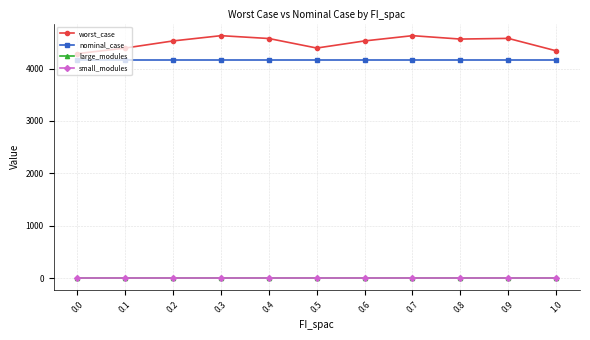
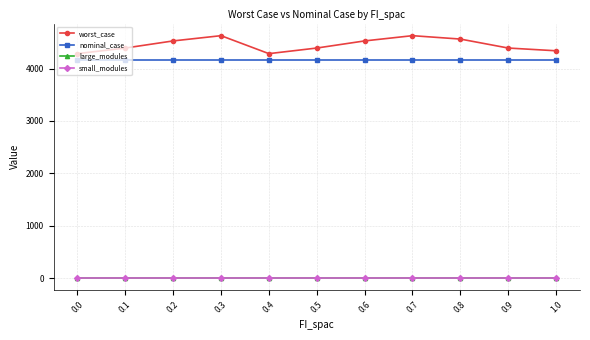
  {
    "worst_case": {
      "0.2": 4500,
      "0.3": 4600,
-     "0.4": 4600,
+     "0.4": 4300,
      "0.5": 4400,
      "0.6": 4500,
      "0.7": 4600,
      "0.8": 4600,
-     "0.9": 4600,
+     "0.9": 4400,
      "1.0": 4300
    },
    "nominal_case": {
      "0.2": 4200,
      "0.3": 4200,
      "0.4": 4200,
      "0.5": 4200,
      "0.6": 4200,
      "0.7": 4200,
      "0.8": 4200,
      "0.9": 4200,
      "1.0": 4200
    },
    "small_modules": {
      "0.0": 0,
      "0.1": 0,
      "0.2": 0,
      "0.3": 0,
      "0.4": 0,
      "0.5": 0,
      "0.6": 0,
      "0.7": 0,
      "0.8": 0,
      "0.9": 0,
      "1.0": 0
    }
  }
